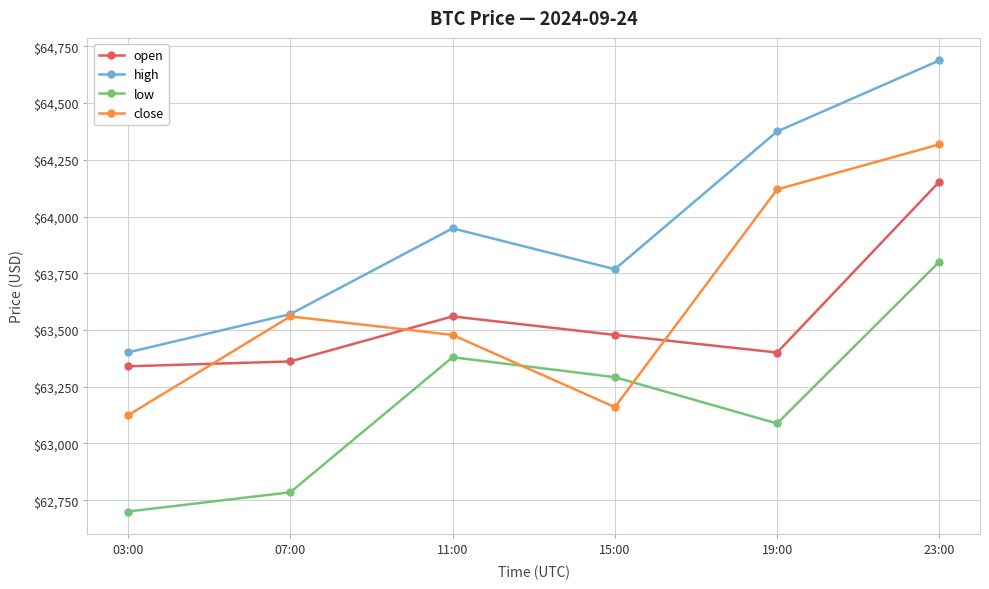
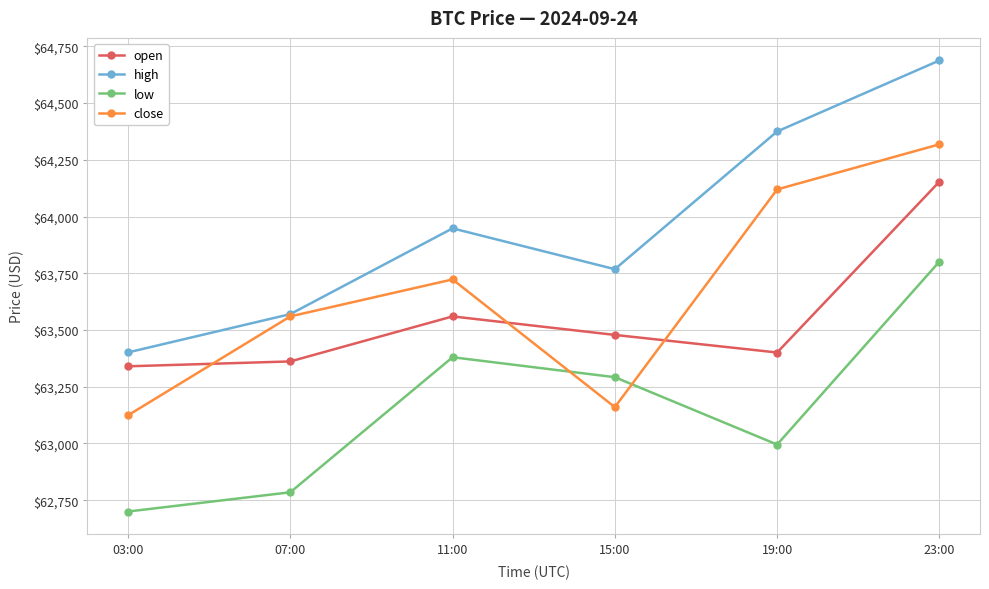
  {
    "open": {
      "03:00": "$63,340",
      "07:00": "$63,360",
      "11:00": "$63,560",
      "15:00": "$63,480",
      "19:00": "$63,400",
      "23:00": "$64,150"
    },
    "high": {
      "03:00": "$63,400",
      "11:00": "$63,950",
      "15:00": "$63,770",
      "19:00": "$64,380",
      "23:00": "$64,690"
    },
    "low": {
      "03:00": "$62,700",
      "07:00": "$62,780",
      "11:00": "$63,380",
      "15:00": "$63,290",
-     "19:00": "$63,090",
+     "19:00": "$63,000",
      "23:00": "$63,800"
    },
    "close": {
      "03:00": "$63,120",
-     "11:00": "$63,480",
+     "11:00": "$63,720",
      "15:00": "$63,160",
      "19:00": "$64,120",
      "23:00": "$64,320"
    }
  }
